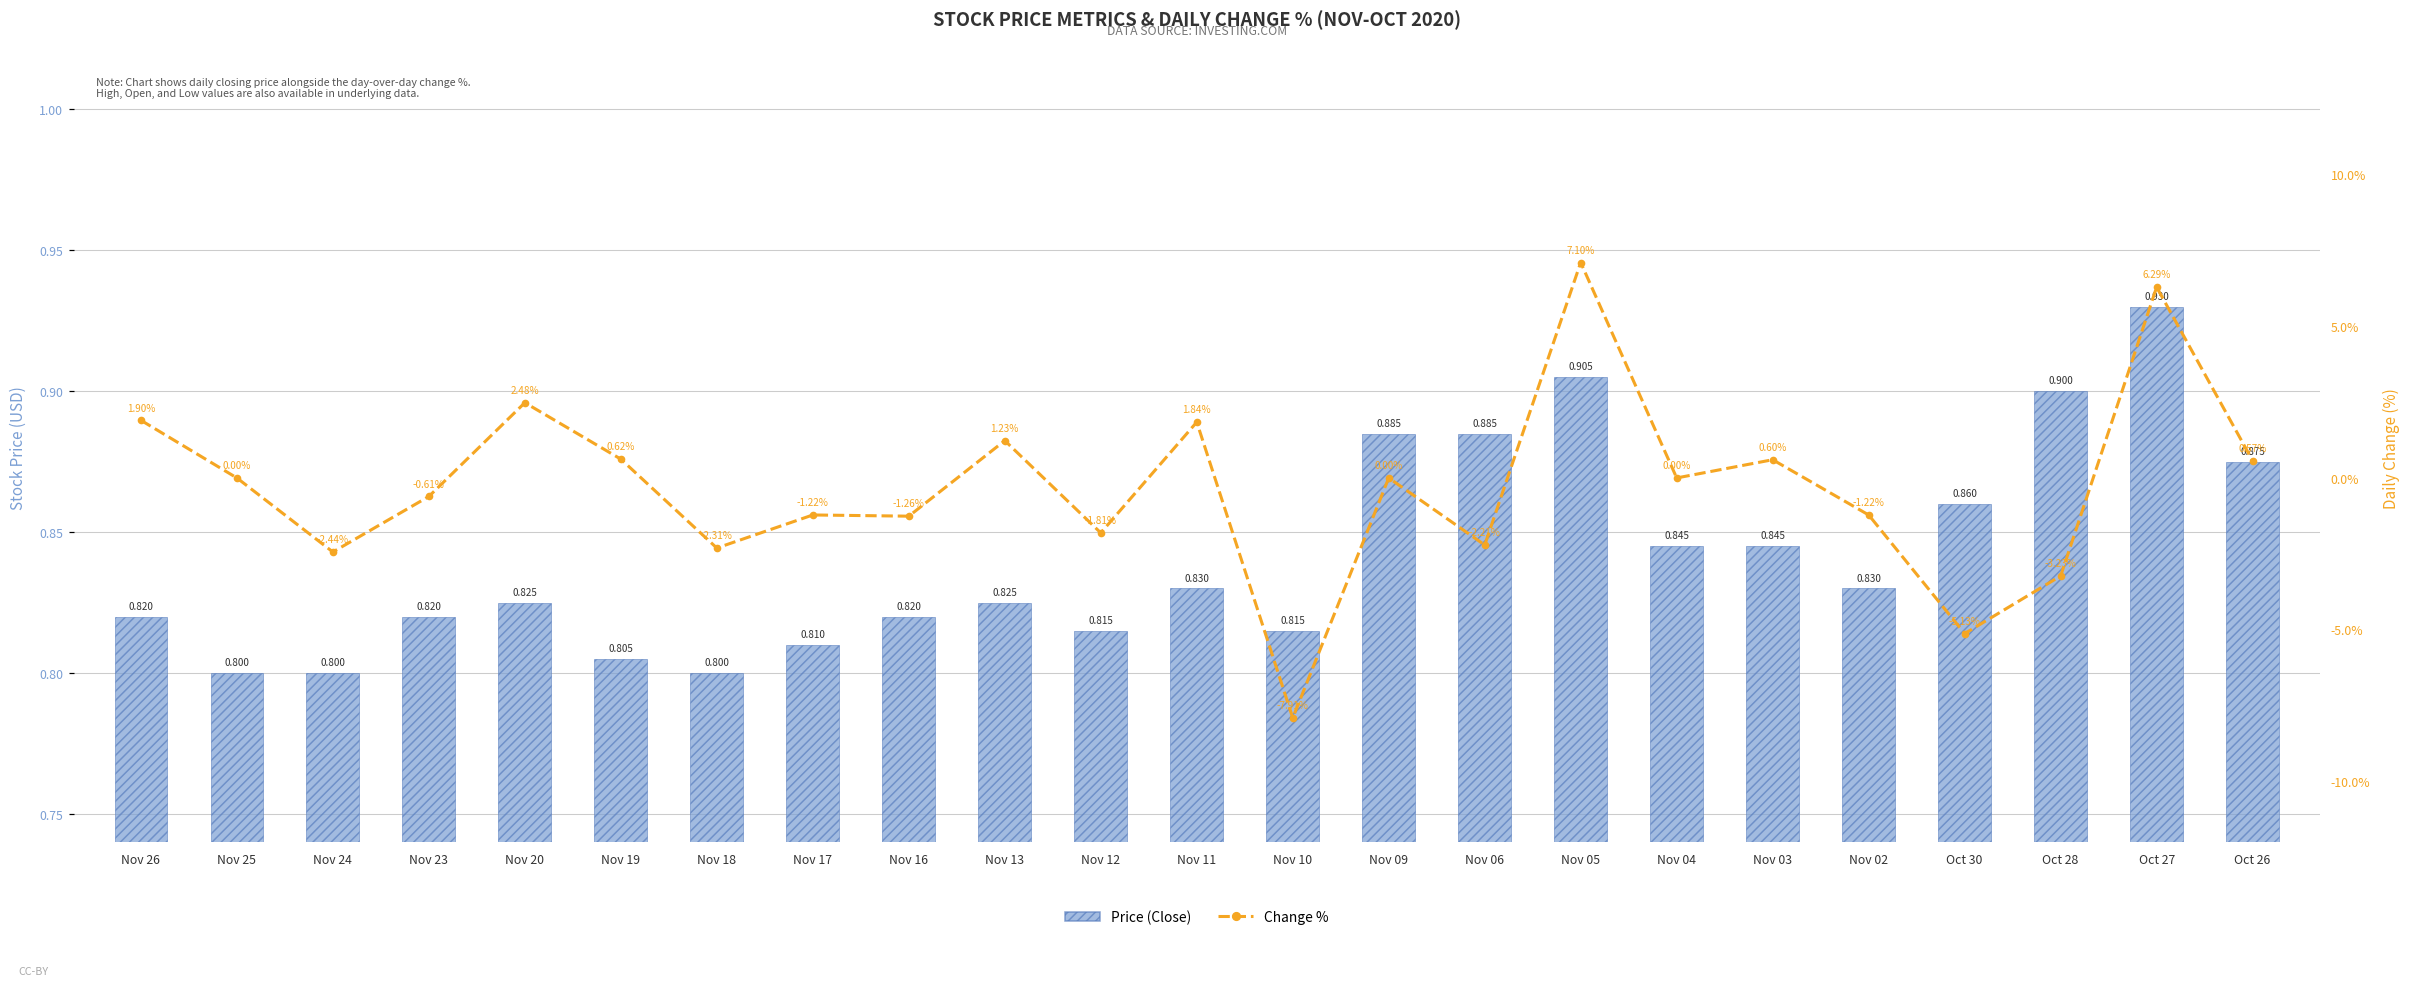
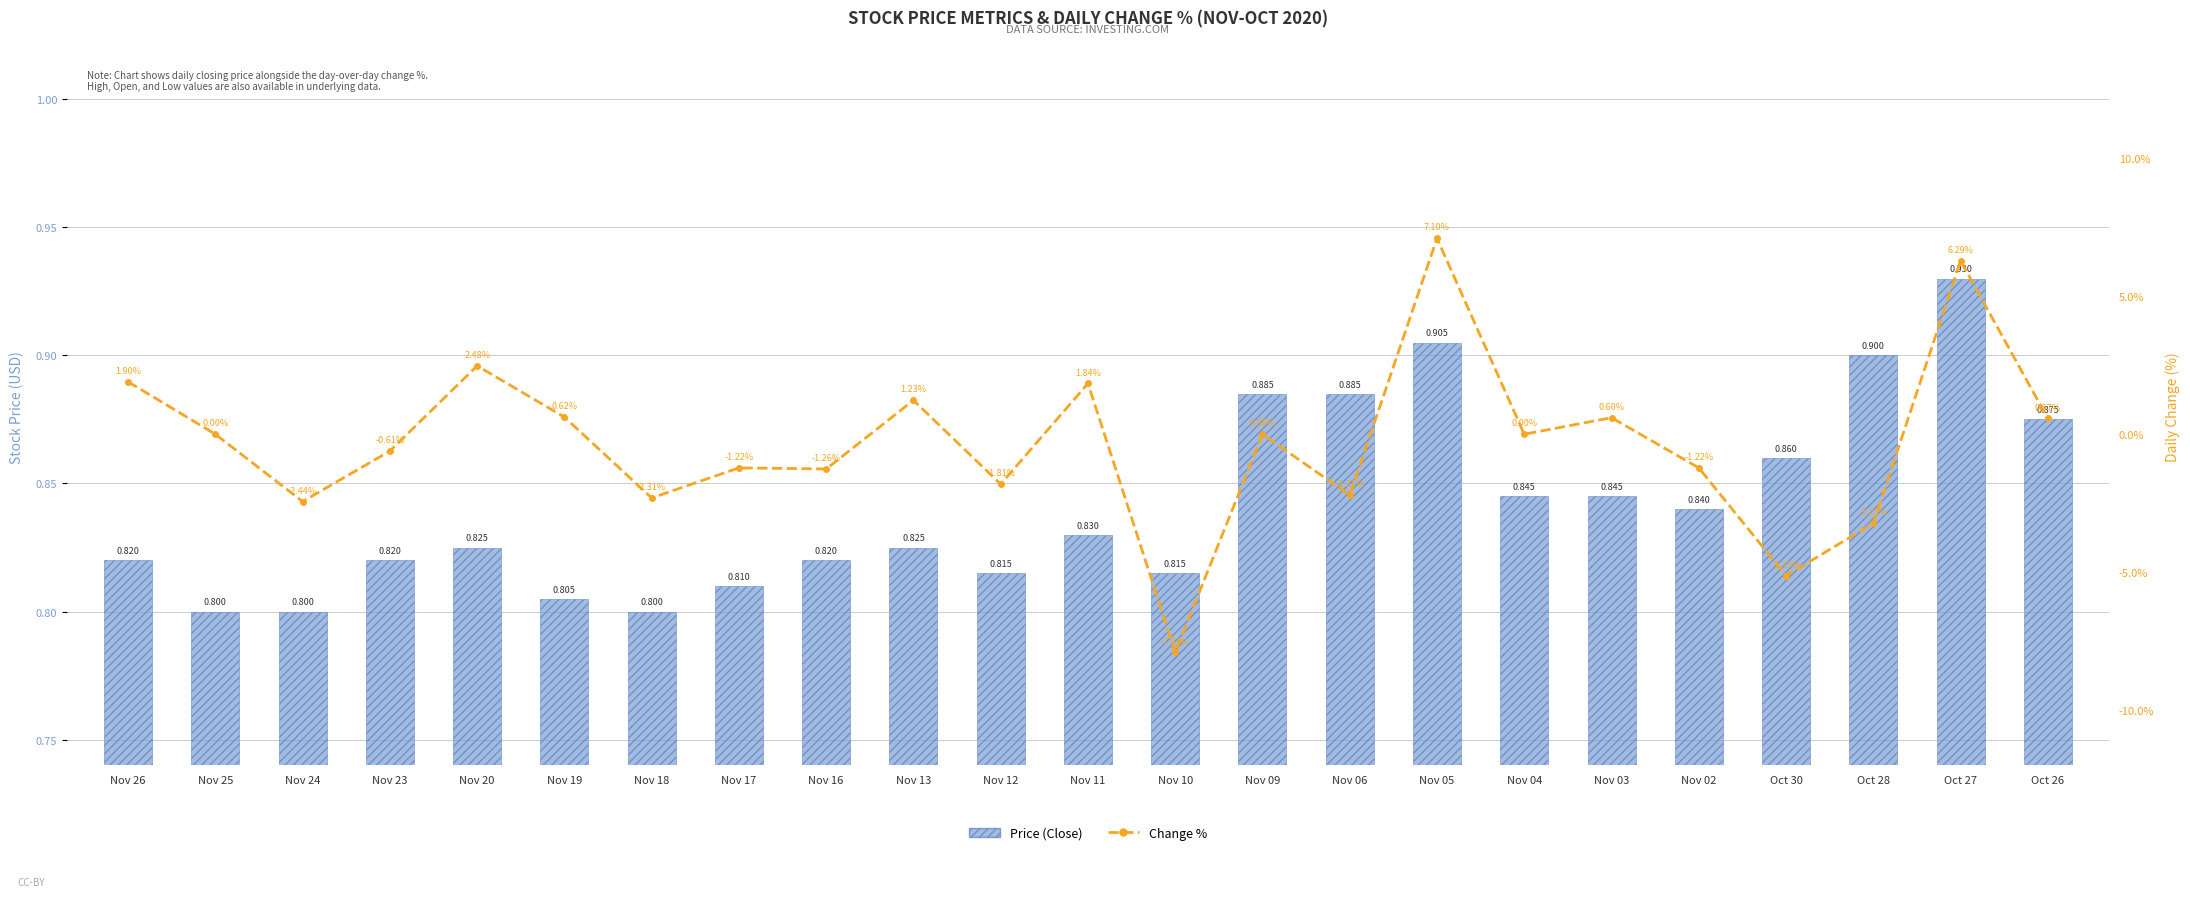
  {
    "Price (Close)": {
      "Nov 26": "0.820",
      "Nov 25": "0.800",
      "Nov 24": "0.800",
      "Nov 23": "0.820",
      "Nov 20": "0.825",
      "Nov 19": "0.805",
      "Nov 18": "0.800",
      "Nov 17": "0.810",
      "Nov 16": "0.820",
      "Nov 13": "0.825",
      "Nov 12": "0.815",
      "Nov 11": "0.830",
      "Nov 10": "0.815",
      "Nov 09": "0.885",
      "Nov 06": "0.885",
      "Nov 05": "0.905",
      "Nov 04": "0.845",
      "Nov 03": "0.845",
-     "Nov 02": "0.830",
+     "Nov 02": "0.840",
      "Oct 30": "0.860",
      "Oct 28": "0.900",
      "Oct 27": "0.930"
    },
    "Change %": {
      "Nov 26": "1.90%",
      "Nov 25": "0.00%",
      "Nov 24": "-2.44%",
      "Nov 23": "-0.61%",
      "Nov 20": "2.48%",
      "Nov 19": "0.62%",
      "Nov 18": "-2.31%",
      "Nov 17": "-1.22%",
      "Nov 16": "-1.26%",
      "Nov 13": "1.23%",
      "Nov 12": "-1.81%",
      "Nov 11": "1.84%",
      "Nov 10": "-7.91%",
      "Nov 09": "0.00%",
      "Nov 06": "-2.21%",
      "Nov 05": "7.10%",
      "Nov 04": "0.00%",
      "Nov 03": "0.60%",
      "Nov 02": "-1.22%",
      "Oct 30": "-5.13%",
      "Oct 28": "-3.23%",
      "Oct 27": "6.29%"
    }
  }
